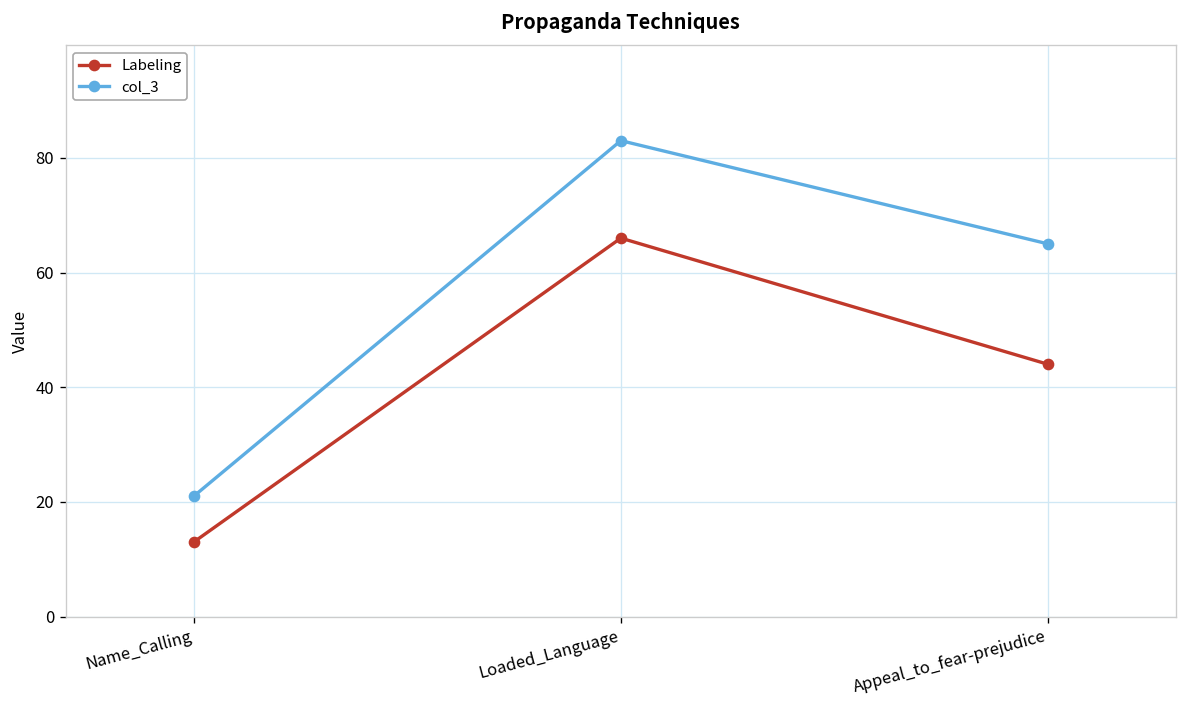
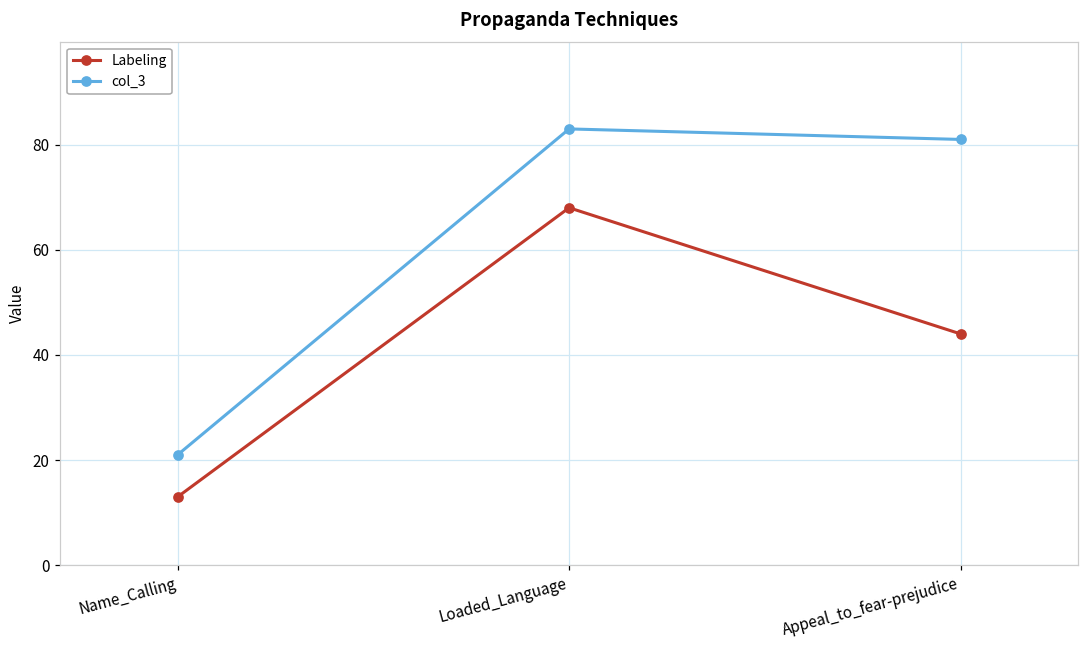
  {
    "Labeling": {
      "Name_Calling": 13,
-     "Loaded_Language": 66,
+     "Loaded_Language": 68,
      "Appeal_to_fear-prejudice": 44
    },
    "col_3": {
      "Name_Calling": 21,
      "Loaded_Language": 83,
-     "Appeal_to_fear-prejudice": 65
+     "Appeal_to_fear-prejudice": 81
    }
  }
